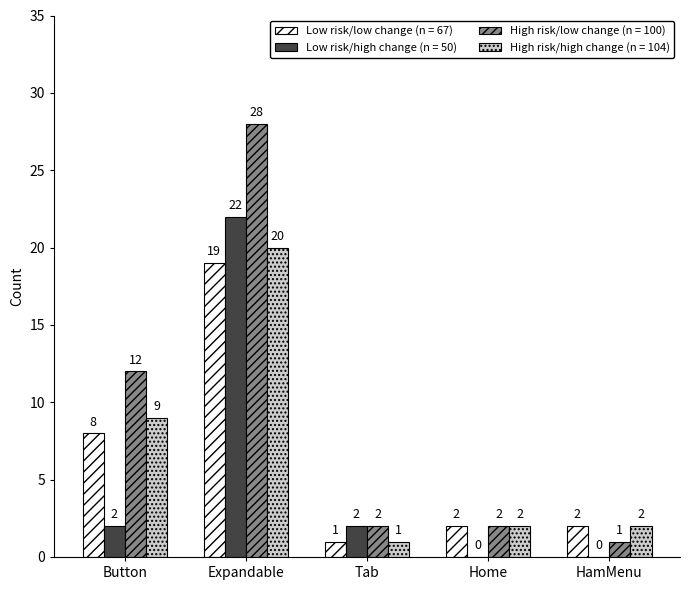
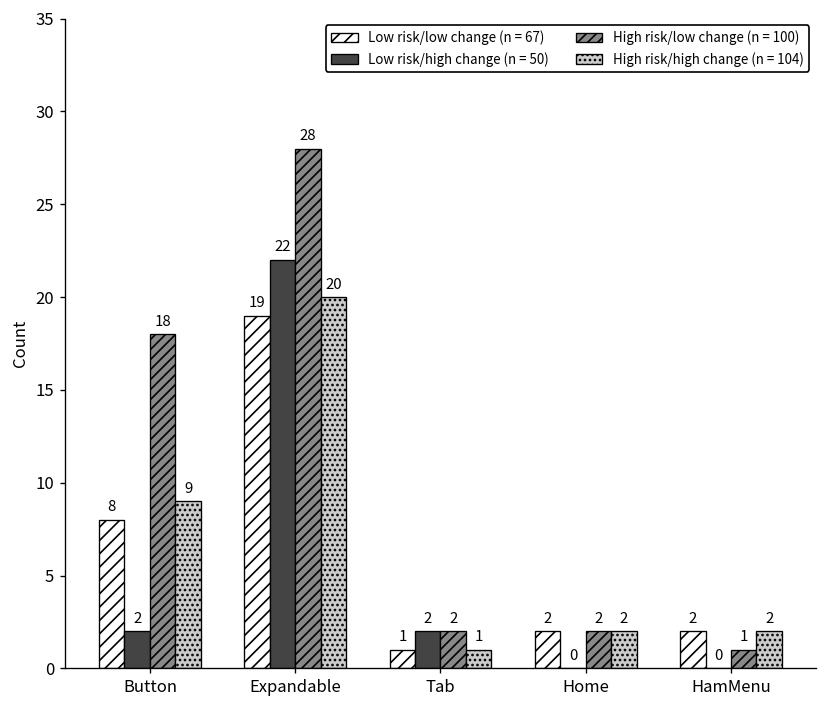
  {
    "Low risk/low change (n = 67)": {
      "Button": 8,
      "Expandable": 19,
      "Tab": 1,
      "Home": 2,
      "HamMenu": 2
    },
    "Low risk/high change (n = 50)": {
      "Button": 2,
      "Expandable": 22,
      "Tab": 2,
      "Home": 0,
      "HamMenu": 0
    },
    "High risk/low change (n = 100)": {
-     "Button": 12,
+     "Button": 18,
      "Expandable": 28,
      "Tab": 2,
      "Home": 2,
      "HamMenu": 1
    },
    "High risk/high change (n = 104)": {
      "Button": 9,
      "Expandable": 20,
      "Tab": 1,
      "Home": 2,
      "HamMenu": 2
    }
  }
